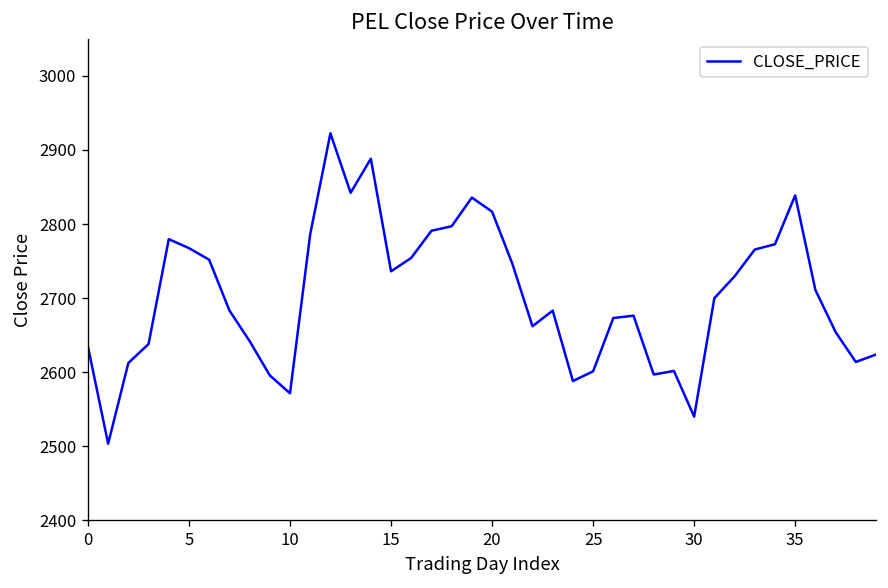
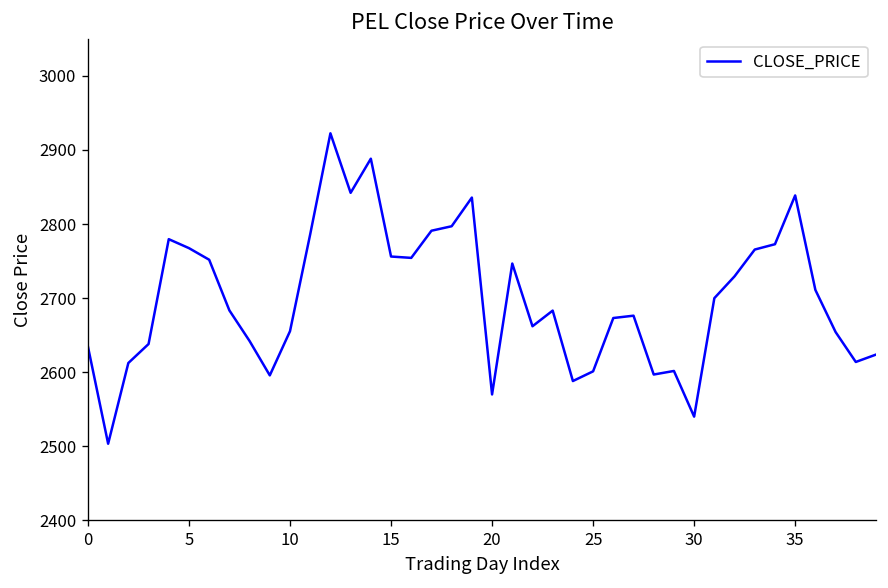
  {
    "0": 2630,
    "5": 2770,
-   "10": 2570,
-   "15": 2740,
-   "20": 2820,
+   "10": 2660,
+   "15": 2760,
+   "20": 2570,
    "25": 2600,
    "30": 2540,
    "35": 2840
  }
